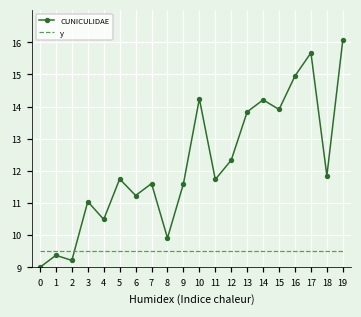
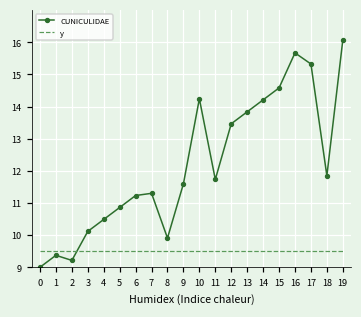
  {
    "CUNICULIDAE": {
      "0": 9.0,
      "1": 9.4,
      "2": 9.2,
-     "3": 11.0,
+     "3": 10.1,
      "4": 10.5,
-     "5": 11.7,
+     "5": 10.9,
      "6": 11.2,
-     "7": 11.6,
+     "7": 11.3,
      "8": 9.9,
      "9": 11.6,
      "10": 14.2,
      "11": 11.7,
-     "12": 12.3,
+     "12": 13.5,
      "13": 13.8,
      "14": 14.2,
-     "15": 13.9,
-     "16": 15.0,
-     "17": 15.7,
+     "15": 14.6,
+     "16": 15.7,
+     "17": 15.3,
      "18": 11.8,
      "19": 16.1
    },
    "y": {
      "0": 9.5,
      "1": 9.5,
      "2": 9.5,
      "3": 9.5,
      "4": 9.5,
      "5": 9.5,
      "6": 9.5,
      "7": 9.5,
      "8": 9.5,
      "9": 9.5,
      "10": 9.5,
      "11": 9.5,
      "12": 9.5,
      "13": 9.5,
      "14": 9.5,
      "15": 9.5,
      "16": 9.5,
      "17": 9.5,
      "18": 9.5,
      "19": 9.5
    }
  }
